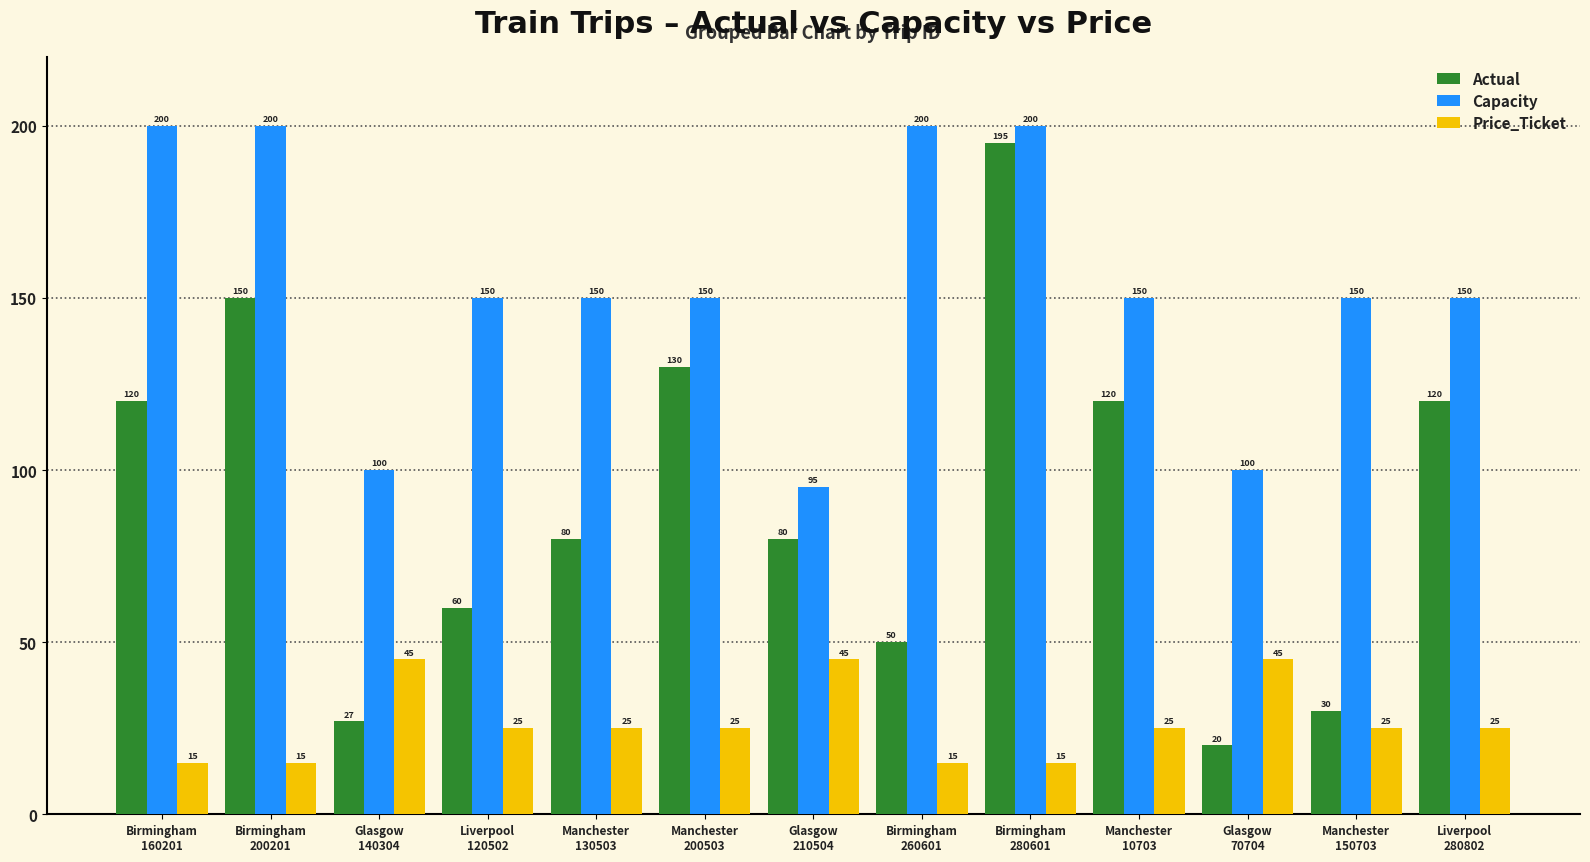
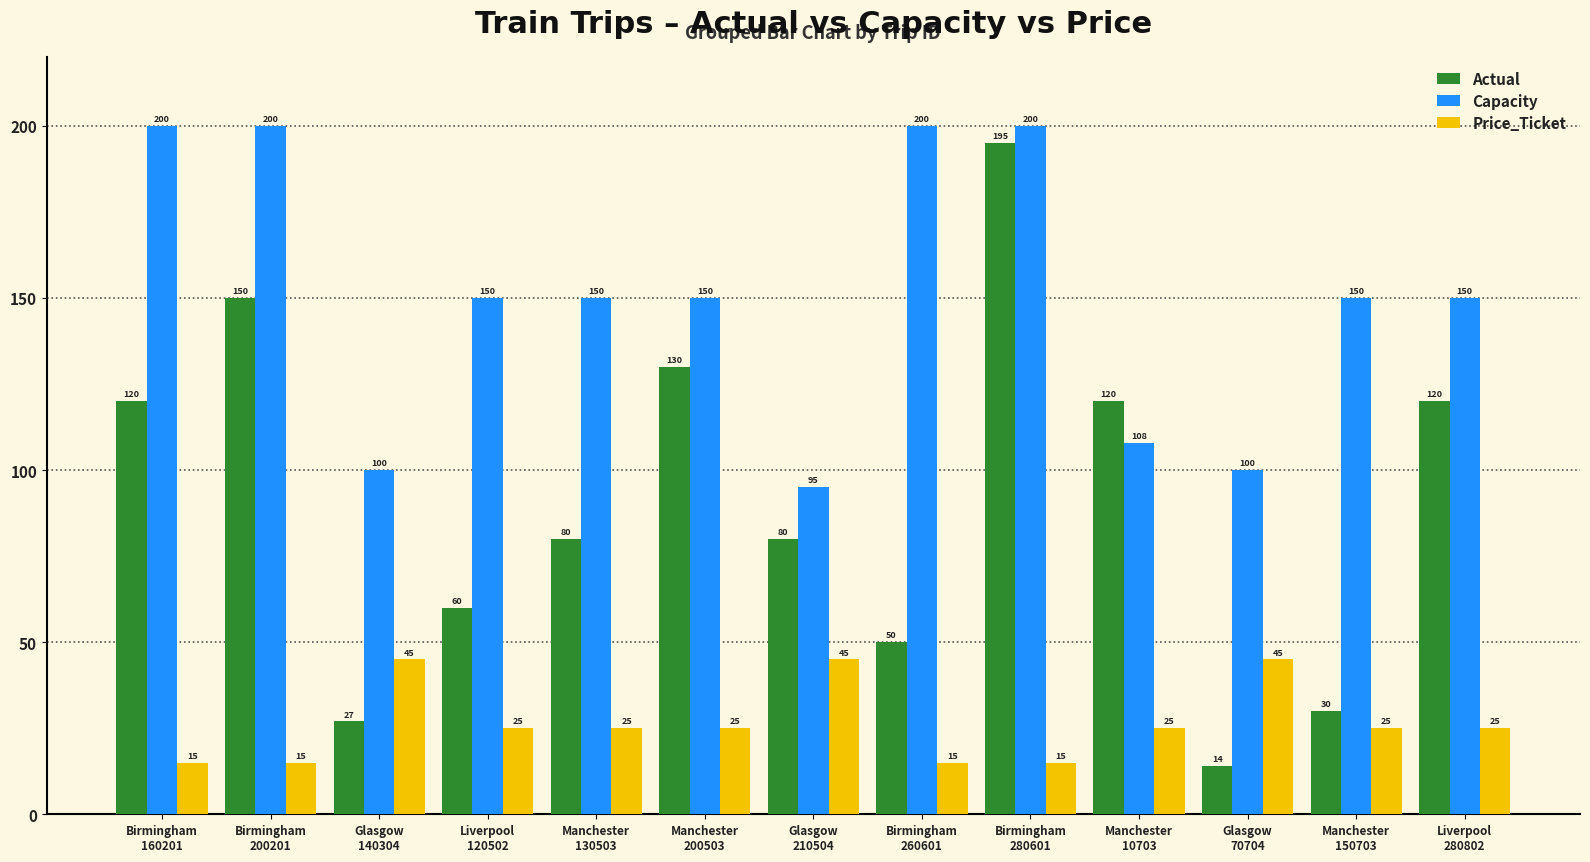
  {
    "Actual": {
      "Birmingham 160201": 120,
      "Birmingham 200201": 150,
      "Glasgow 140304": 27,
      "Liverpool 120502": 60,
      "Manchester 130503": 80,
      "Manchester 200503": 130,
      "Glasgow 210504": 80,
      "Birmingham 260601": 50,
      "Birmingham 280601": 195,
      "Manchester 10703": 120,
-     "Glasgow 70704": 20,
+     "Glasgow 70704": 14,
      "Manchester 150703": 30,
      "Liverpool 280802": 120
    },
    "Capacity": {
      "Birmingham 160201": 200,
      "Birmingham 200201": 200,
      "Glasgow 140304": 100,
      "Liverpool 120502": 150,
      "Manchester 130503": 150,
      "Manchester 200503": 150,
      "Glasgow 210504": 95,
      "Birmingham 260601": 200,
      "Birmingham 280601": 200,
-     "Manchester 10703": 150,
+     "Manchester 10703": 108,
      "Glasgow 70704": 100,
      "Manchester 150703": 150,
      "Liverpool 280802": 150
    },
    "Price_Ticket": {
      "Birmingham 160201": 15,
      "Birmingham 200201": 15,
      "Glasgow 140304": 45,
      "Liverpool 120502": 25,
      "Manchester 130503": 25,
      "Manchester 200503": 25,
      "Glasgow 210504": 45,
      "Birmingham 260601": 15,
      "Birmingham 280601": 15,
      "Manchester 10703": 25,
      "Glasgow 70704": 45,
      "Manchester 150703": 25,
      "Liverpool 280802": 25
    }
  }
